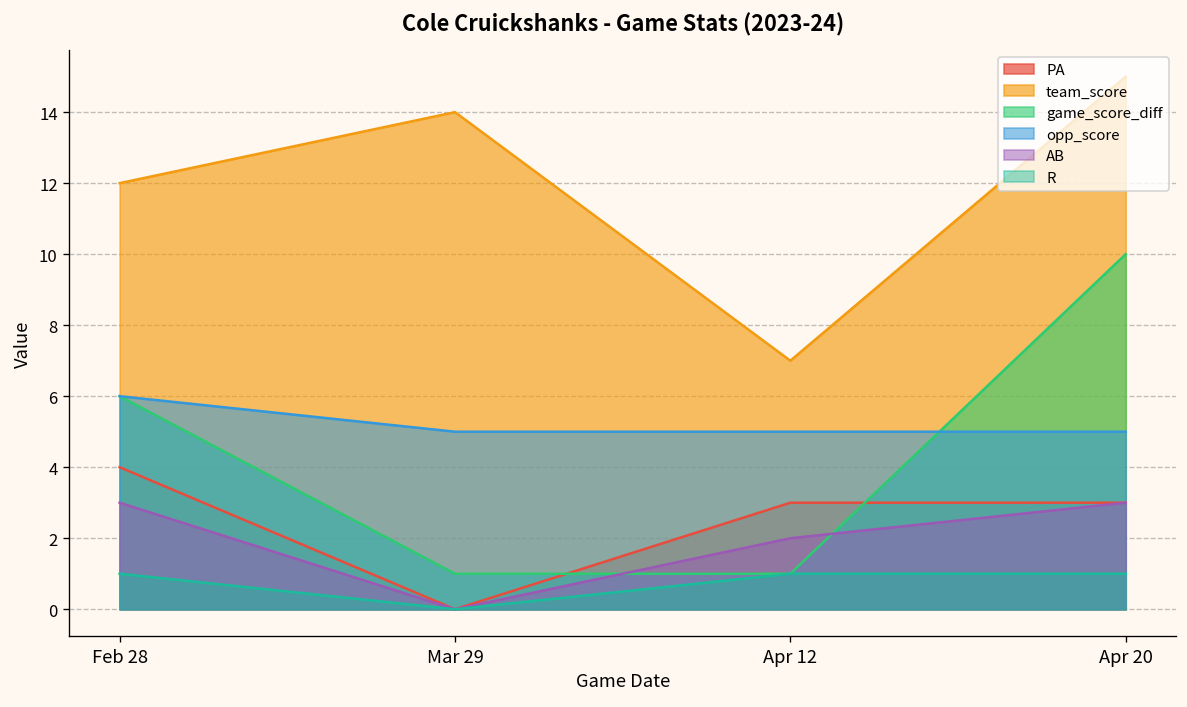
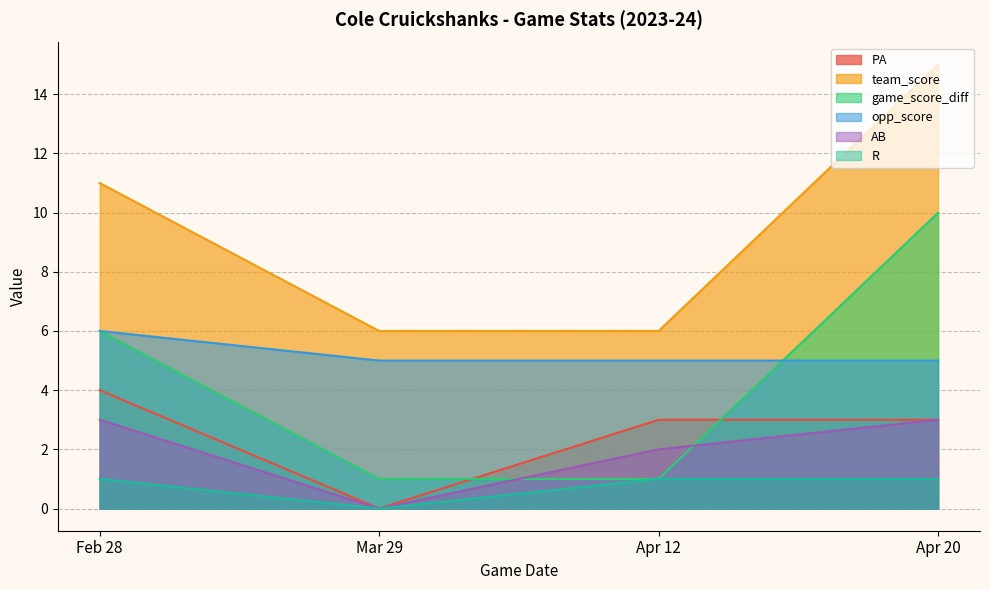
  {
    "PA": {
      "Feb 28": 4,
      "Apr 12": 3
    },
    "team_score": {
-     "Feb 28": 12,
-     "Mar 29": 14,
-     "Apr 12": 7
+     "Feb 28": 11,
+     "Mar 29": 6,
+     "Apr 12": 6
    },
    "AB": {
      "Feb 28": 3,
      "Apr 12": 2
    }
  }
